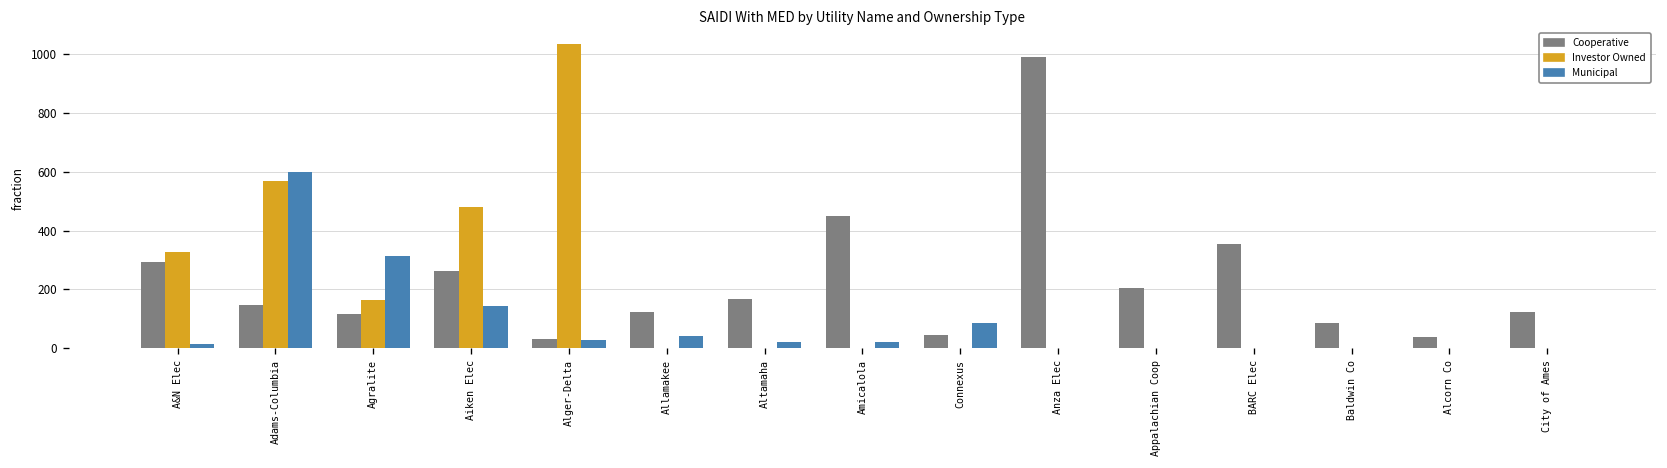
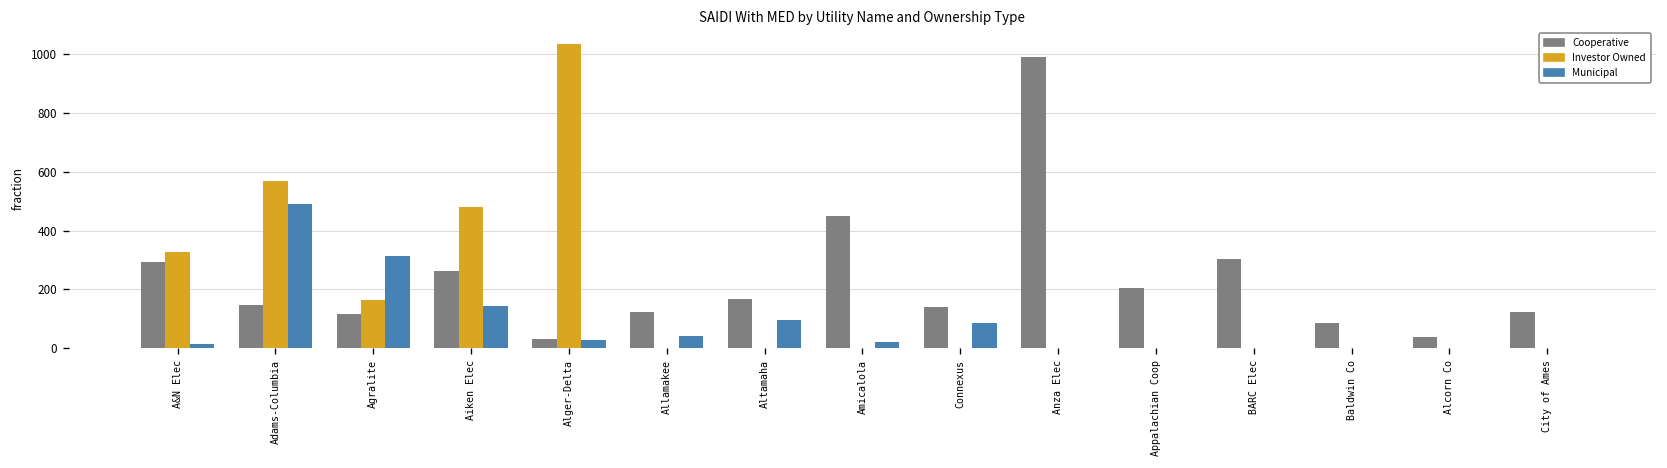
  {
    "Cooperative": {
      "A&N Elec": 290,
      "Adams-Columbia": 150,
      "Agralite": 120,
      "Aiken Elec": 260,
      "Alger-Delta": 30,
      "Allamakee": 120,
      "Altamaha": 170,
      "Amicalola": 450,
-     "Connexus": 50,
+     "Connexus": 140,
      "Anza Elec": 990,
      "Appalachian Coop": 200,
-     "BARC Elec": 350,
+     "BARC Elec": 300,
      "Baldwin Co": 90,
      "Alcorn Co": 40,
      "City of Ames": 120
    },
    "Investor Owned": {
      "A&N Elec": 330,
      "Adams-Columbia": 570,
      "Agralite": 160,
      "Aiken Elec": 480,
      "Alger-Delta": 1040,
      "Allamakee": 0,
      "Altamaha": 0,
      "Amicalola": 0,
      "Connexus": 0,
      "Anza Elec": 0,
      "Appalachian Coop": 0,
      "BARC Elec": 0,
      "Baldwin Co": 0,
      "Alcorn Co": 0,
      "City of Ames": 0
    },
    "Municipal": {
      "A&N Elec": 20,
-     "Adams-Columbia": 600,
+     "Adams-Columbia": 490,
      "Agralite": 310,
      "Aiken Elec": 140,
      "Alger-Delta": 30,
      "Allamakee": 40,
-     "Altamaha": 20,
+     "Altamaha": 100,
      "Amicalola": 20,
      "Connexus": 80,
      "Anza Elec": 0,
      "Appalachian Coop": 0,
      "BARC Elec": 0,
      "Baldwin Co": 0,
      "Alcorn Co": 0,
      "City of Ames": 0
    }
  }
